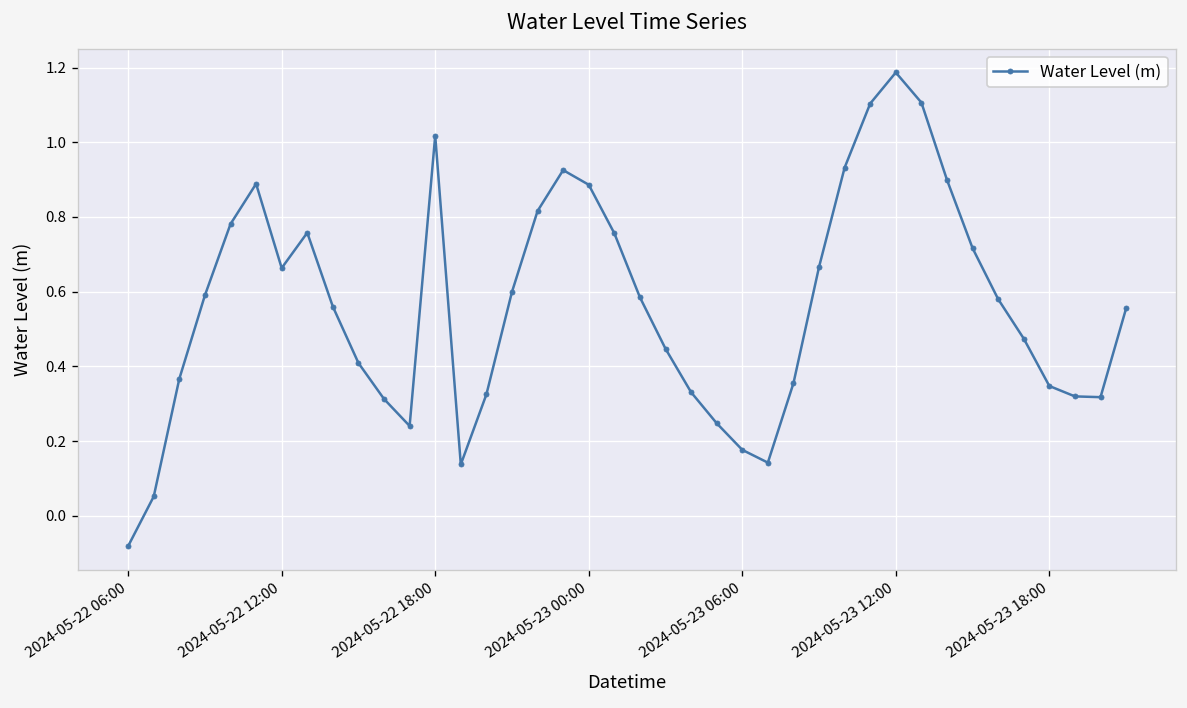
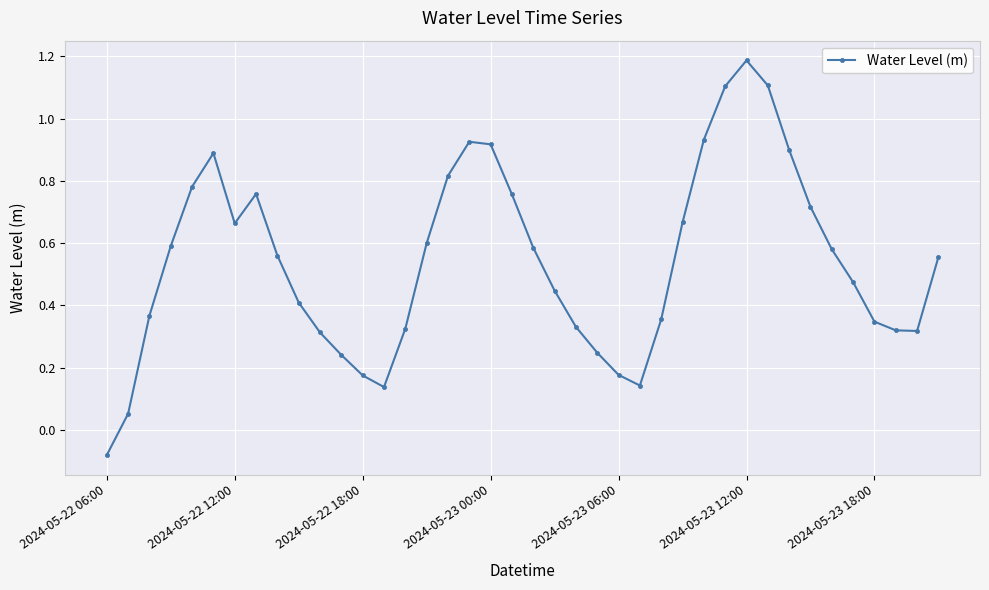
  {
    "2024-05-22 06:00": -0.08,
    "2024-05-22 12:00": 0.66,
-   "2024-05-22 18:00": 1.02,
-   "2024-05-23 00:00": 0.89,
+   "2024-05-22 18:00": 0.18,
+   "2024-05-23 00:00": 0.92,
    "2024-05-23 06:00": 0.18,
    "2024-05-23 12:00": 1.19,
    "2024-05-23 18:00": 0.35
  }
